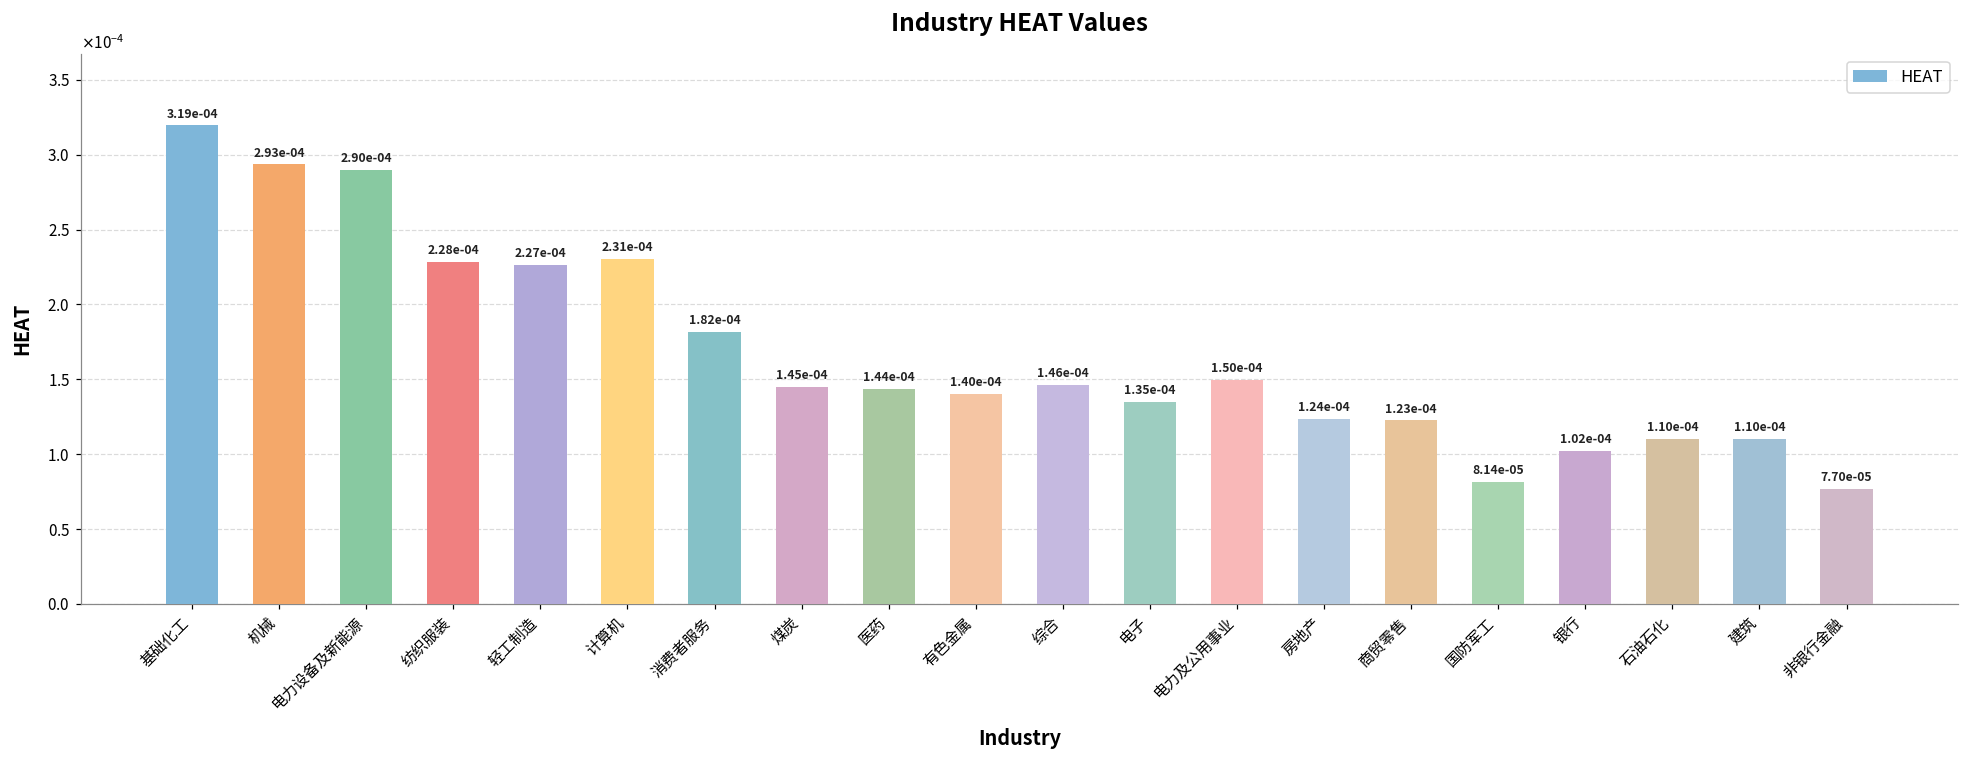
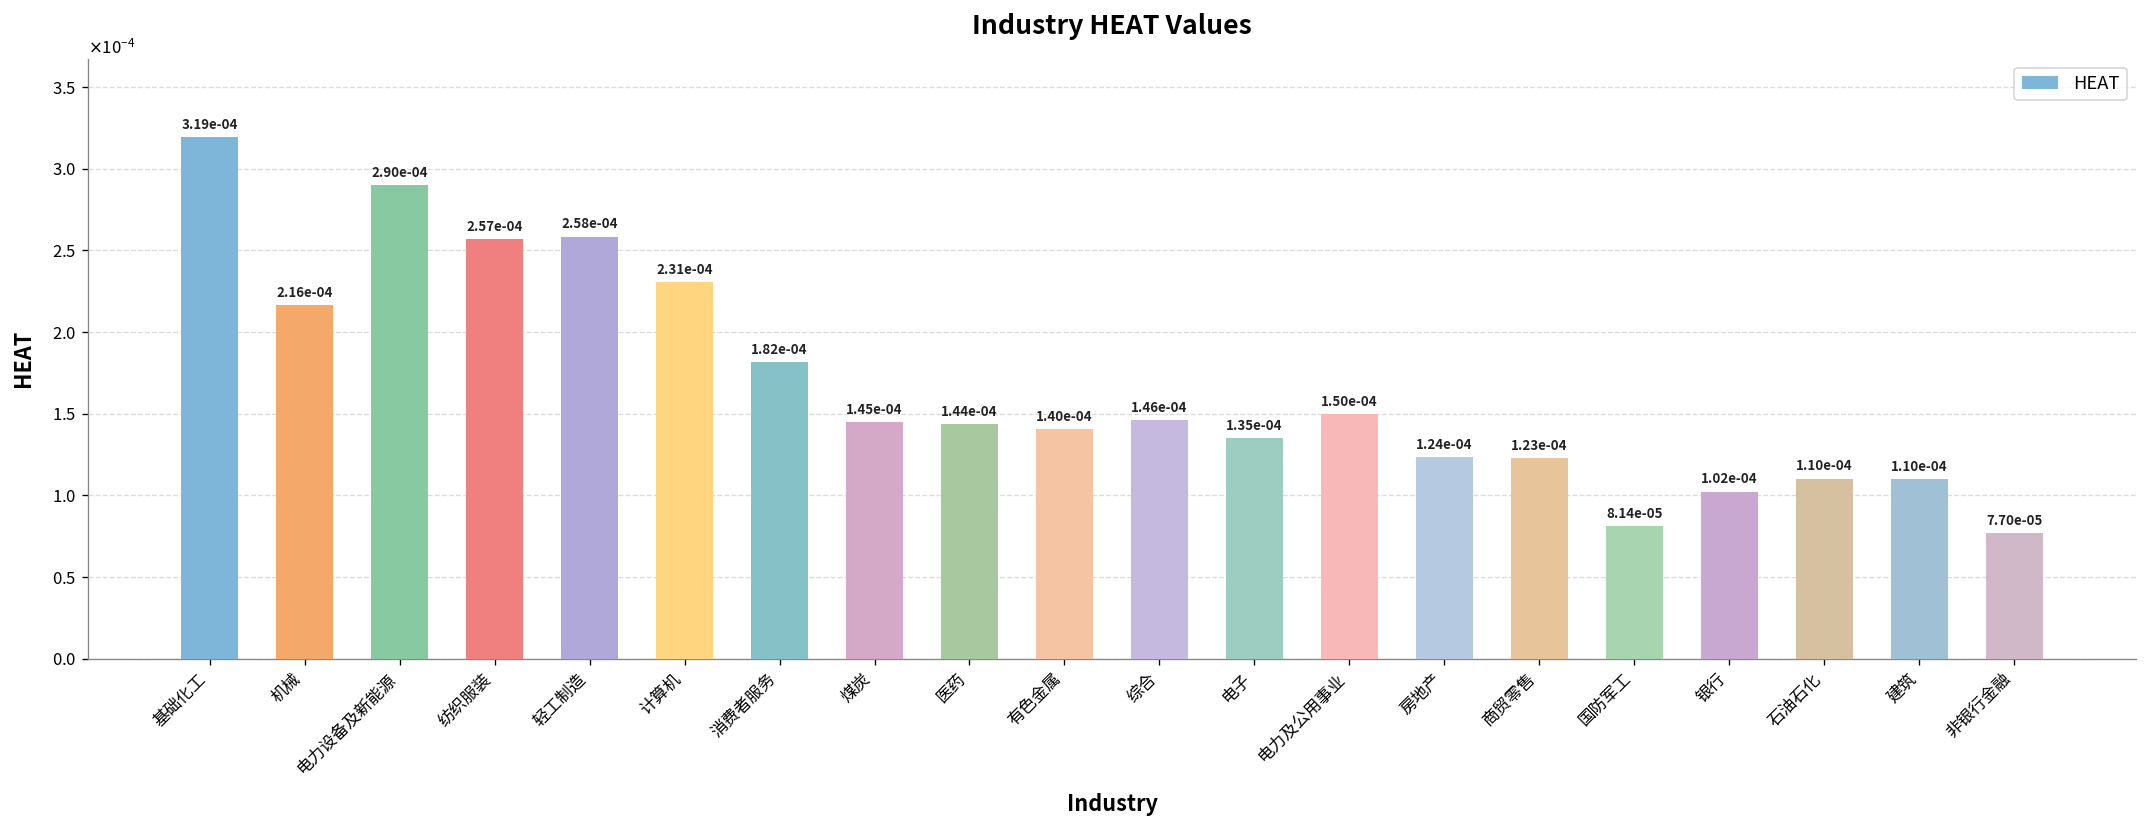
  {
    "基础化工": "3.19e-04",
-   "机械": "2.93e-04",
+   "机械": "2.16e-04",
    "电力设备及新能源": "2.90e-04",
-   "纺织服装": "2.28e-04",
-   "轻工制造": "2.27e-04",
+   "纺织服装": "2.57e-04",
+   "轻工制造": "2.58e-04",
    "计算机": "2.31e-04",
    "消费者服务": "1.82e-04",
    "煤炭": "1.45e-04",
    "医药": "1.44e-04",
    "有色金属": "1.40e-04",
    "综合": "1.46e-04",
    "电子": "1.35e-04",
    "电力及公用事业": "1.50e-04",
    "房地产": "1.24e-04",
    "商贸零售": "1.23e-04",
    "国防军工": "8.14e-05",
    "银行": "1.02e-04",
    "石油石化": "1.10e-04",
    "建筑": "1.10e-04",
    "非银行金融": "7.70e-05"
  }
